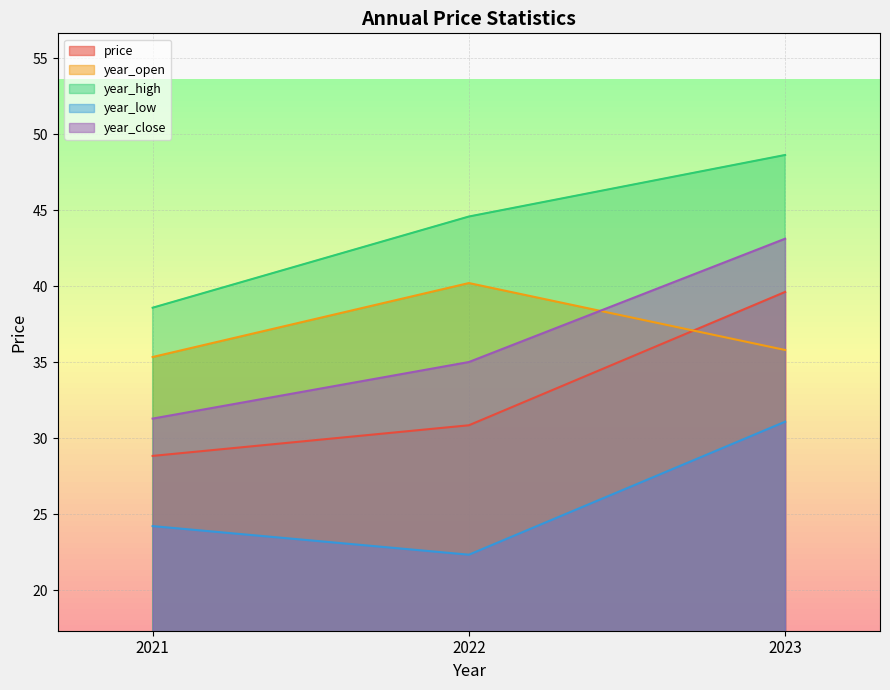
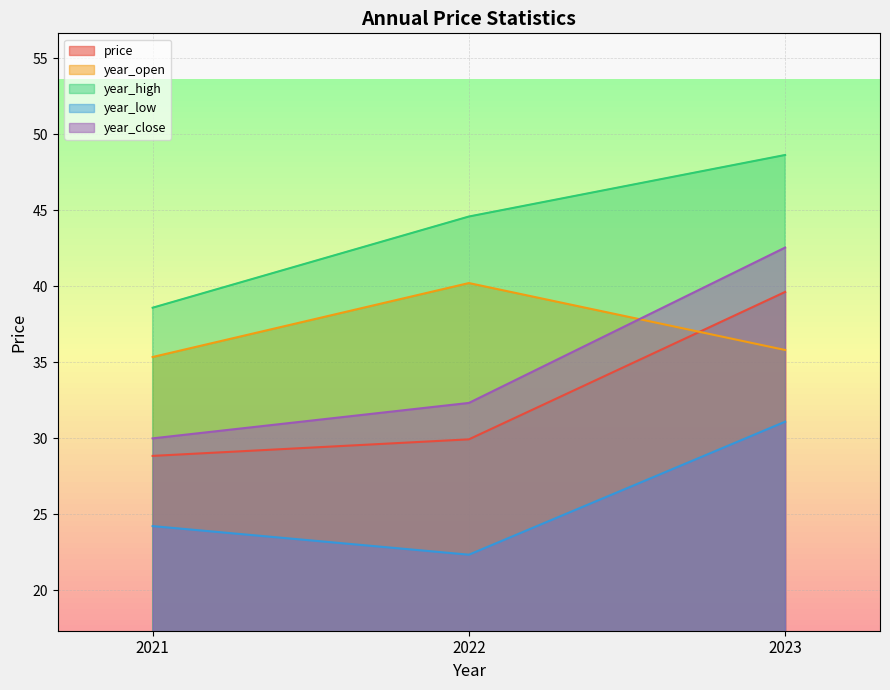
  {
    "price": {
      "2021": 28.8,
-     "2022": 30.9,
+     "2022": 29.9,
      "2023": 39.6
    },
    "year_open": {
      "2021": 35.4,
      "2022": 40.2,
      "2023": 35.8
    },
    "year_high": {
      "2021": 38.6,
      "2022": 44.6,
      "2023": 48.6
    },
    "year_low": {
      "2021": 24.2,
      "2022": 22.4,
      "2023": 31.1
    },
    "year_close": {
-     "2021": 31.3,
-     "2022": 35.0,
-     "2023": 43.1
+     "2021": 30.0,
+     "2022": 32.3,
+     "2023": 42.5
    }
  }
